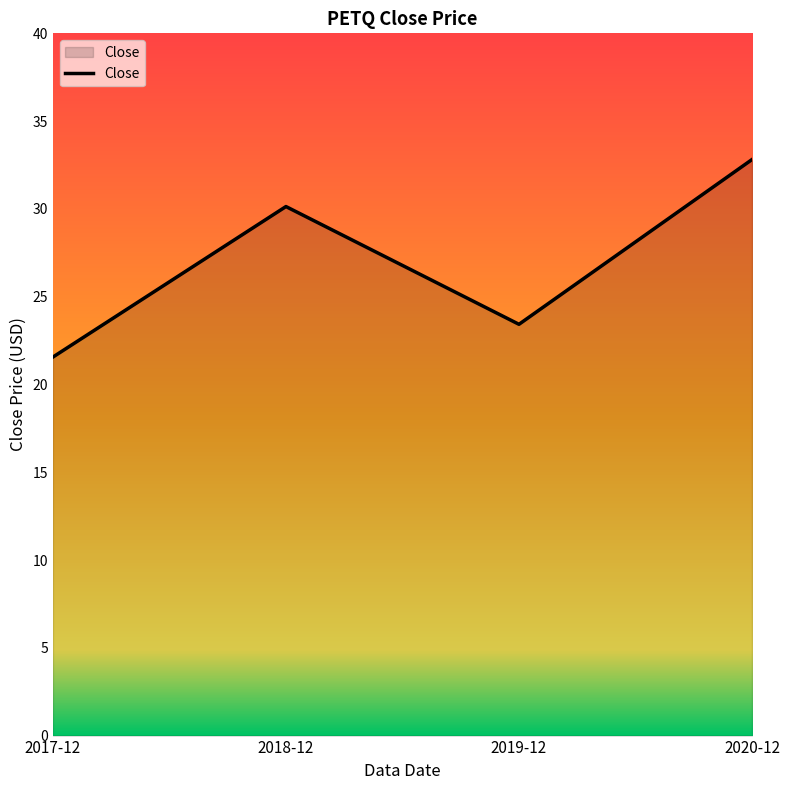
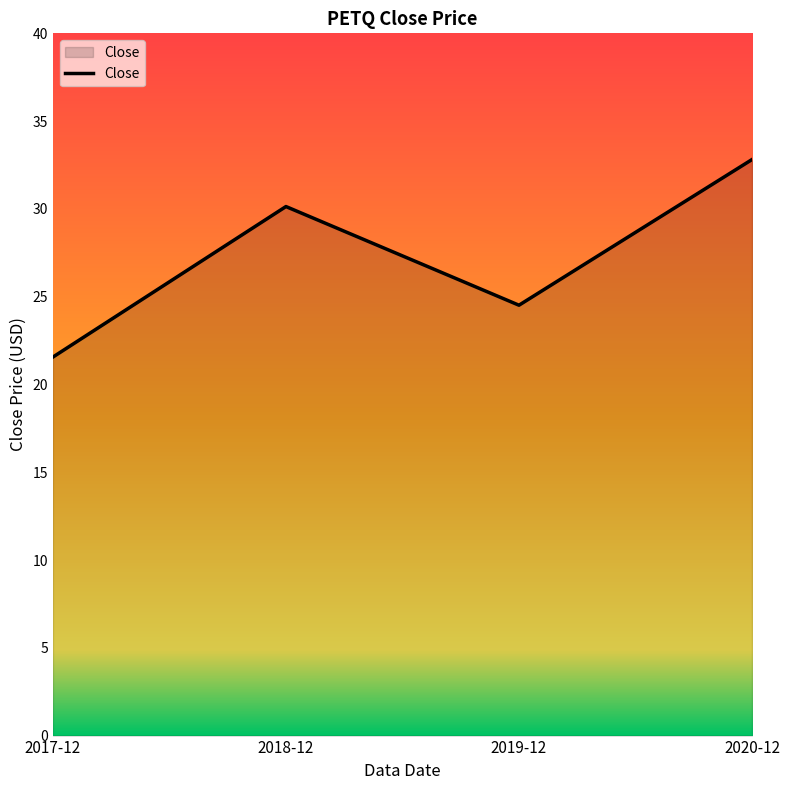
  {
    "2017-12": 21.6,
    "2018-12": 30.1,
-   "2019-12": 23.4,
+   "2019-12": 24.5,
    "2020-12": 32.8
  }
